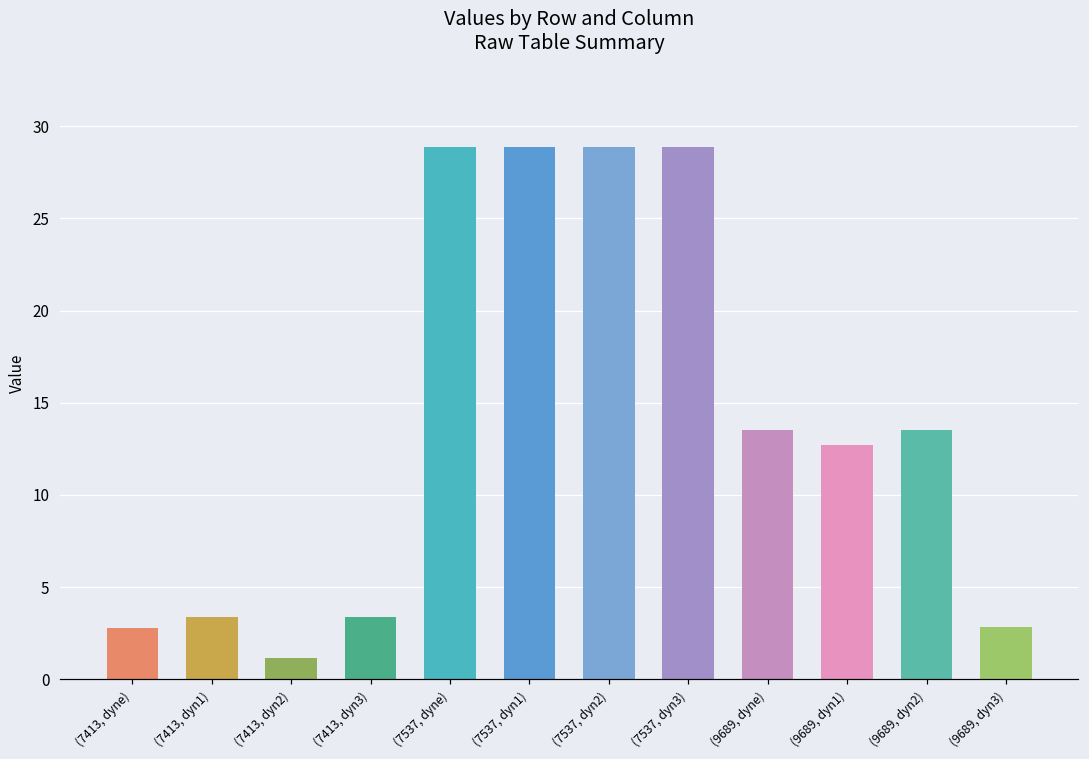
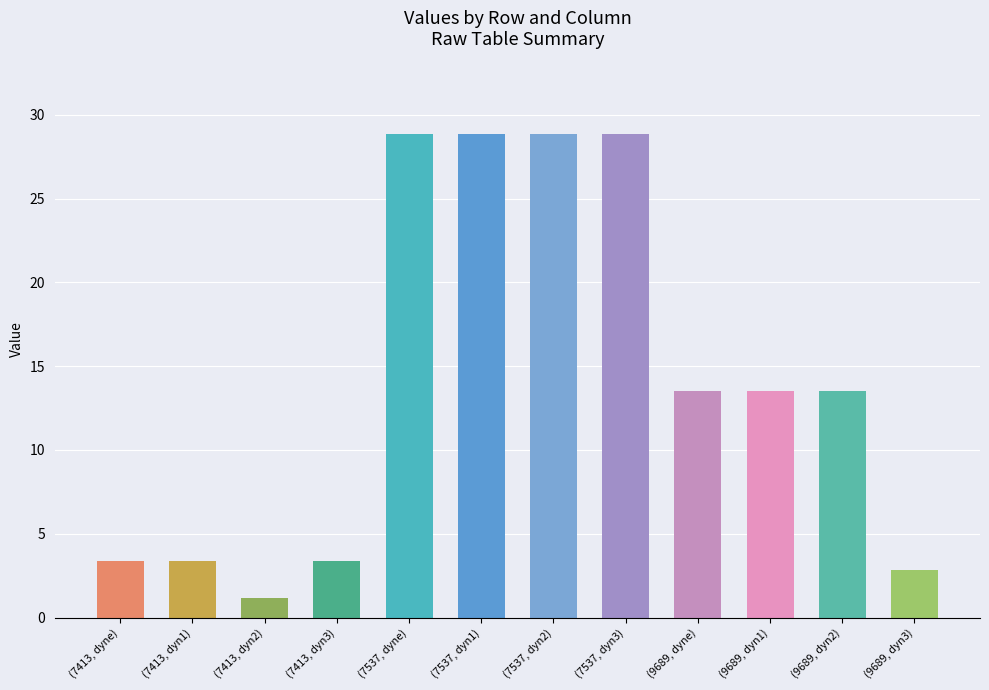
  {
-   "(7413, dyne)": 2.8,
+   "(7413, dyne)": 3.4,
    "(7413, dyn1)": 3.4,
    "(7413, dyn2)": 1.2,
    "(7413, dyn3)": 3.4,
    "(7537, dyne)": 28.9,
    "(7537, dyn1)": 28.9,
    "(7537, dyn2)": 28.9,
    "(7537, dyn3)": 28.9,
    "(9689, dyne)": 13.5,
-   "(9689, dyn1)": 12.7,
+   "(9689, dyn1)": 13.5,
    "(9689, dyn2)": 13.5,
    "(9689, dyn3)": 2.8
  }
